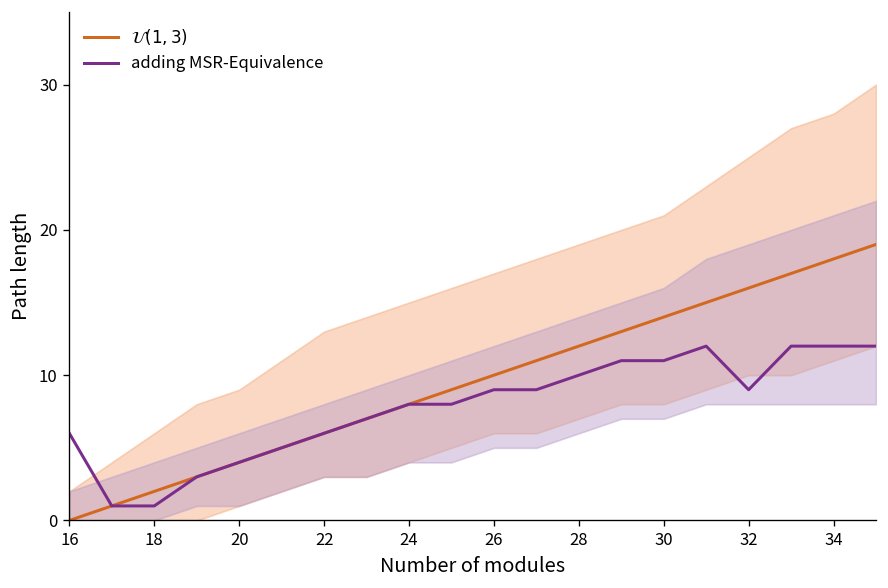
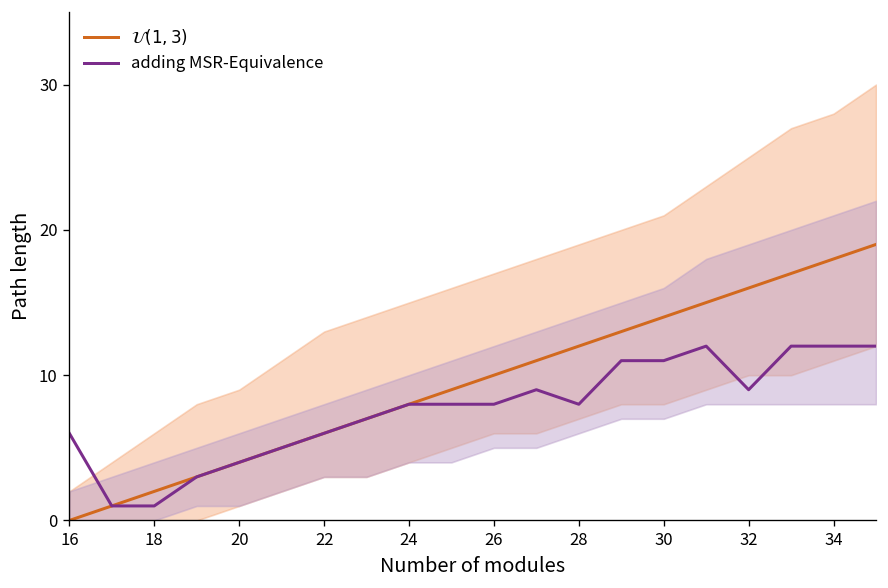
  {
    "adding MSR-Equivalence": {
      "16": 6,
      "18": 1,
-     "26": 9,
-     "28": 10,
+     "26": 8,
+     "28": 8,
      "30": 11,
      "32": 9,
      "34": 12
    }
  }
